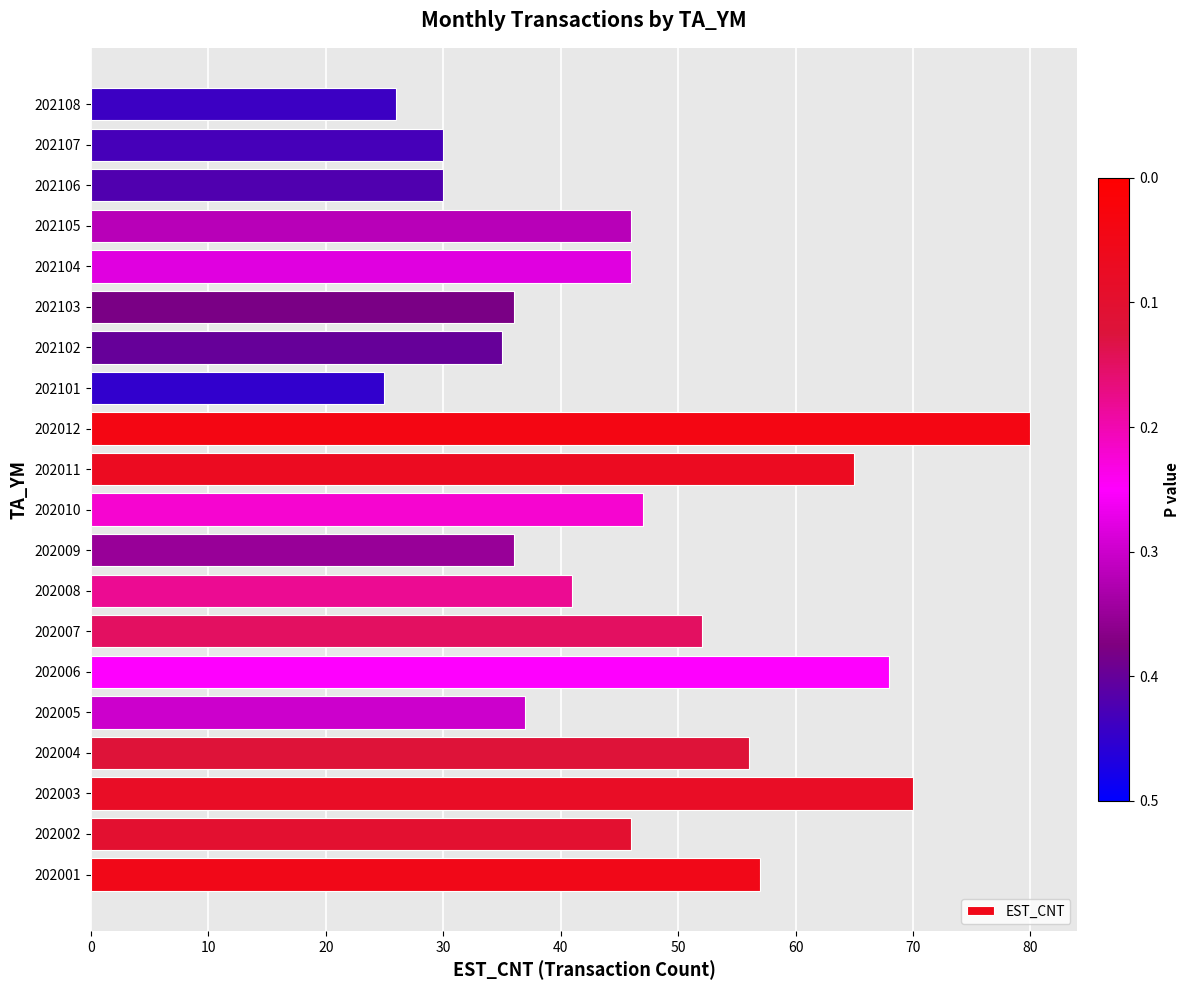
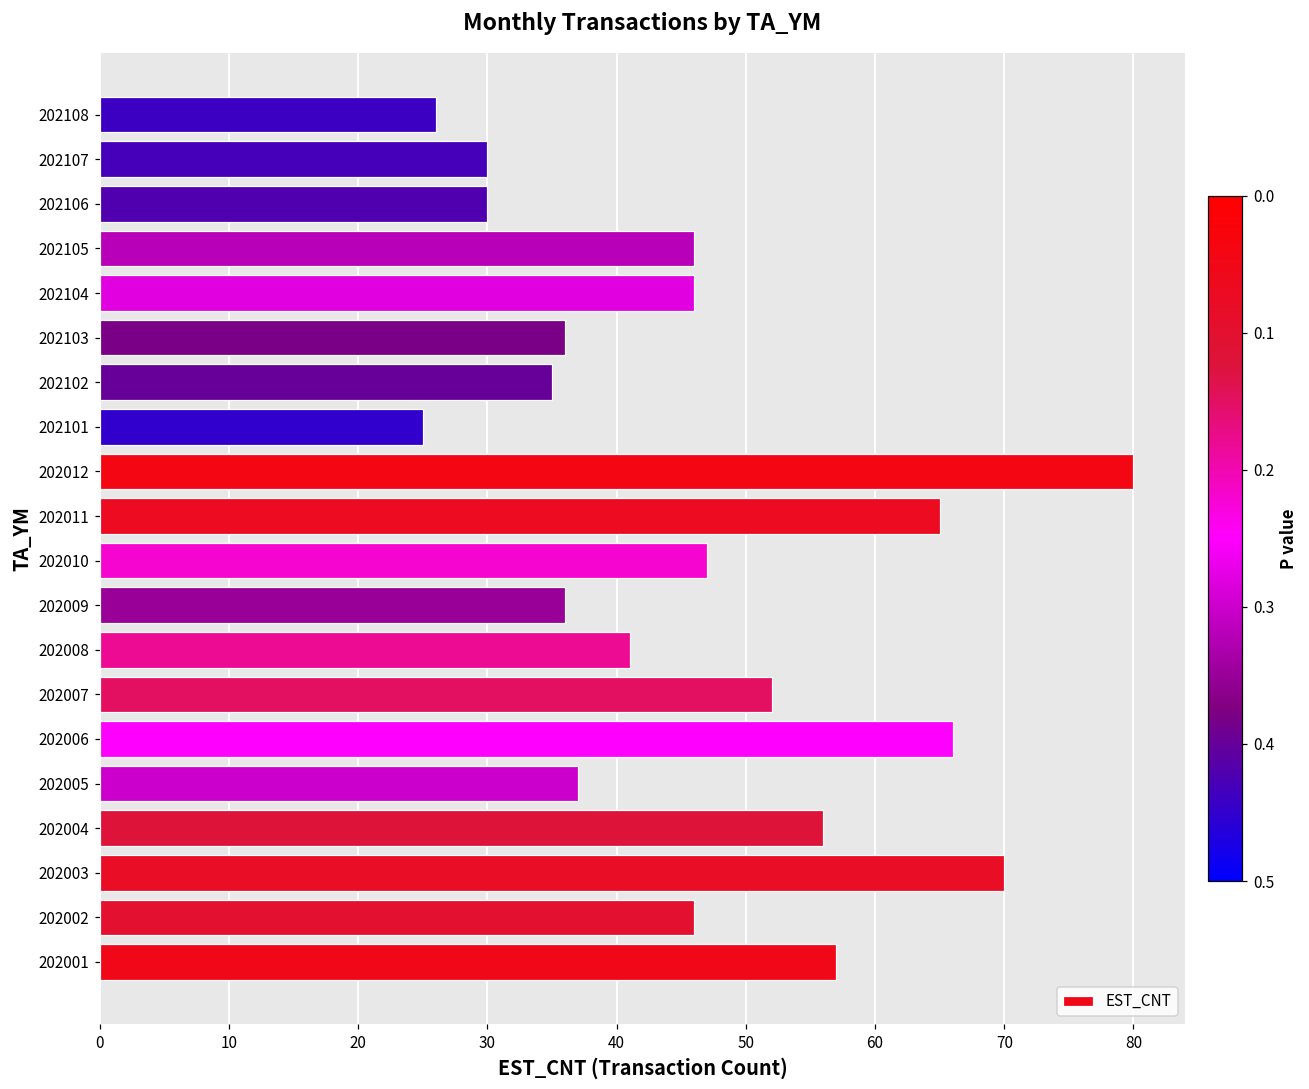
  {
    "202108": 26,
    "202107": 30,
    "202106": 30,
    "202105": 46,
    "202104": 46,
    "202103": 36,
    "202102": 35,
    "202101": 25,
    "202012": 80,
    "202011": 65,
    "202010": 47,
    "202009": 36,
    "202008": 41,
    "202007": 52,
-   "202006": 68,
+   "202006": 66,
    "202005": 37,
    "202004": 56,
    "202003": 70,
    "202002": 46,
    "202001": 57
  }
